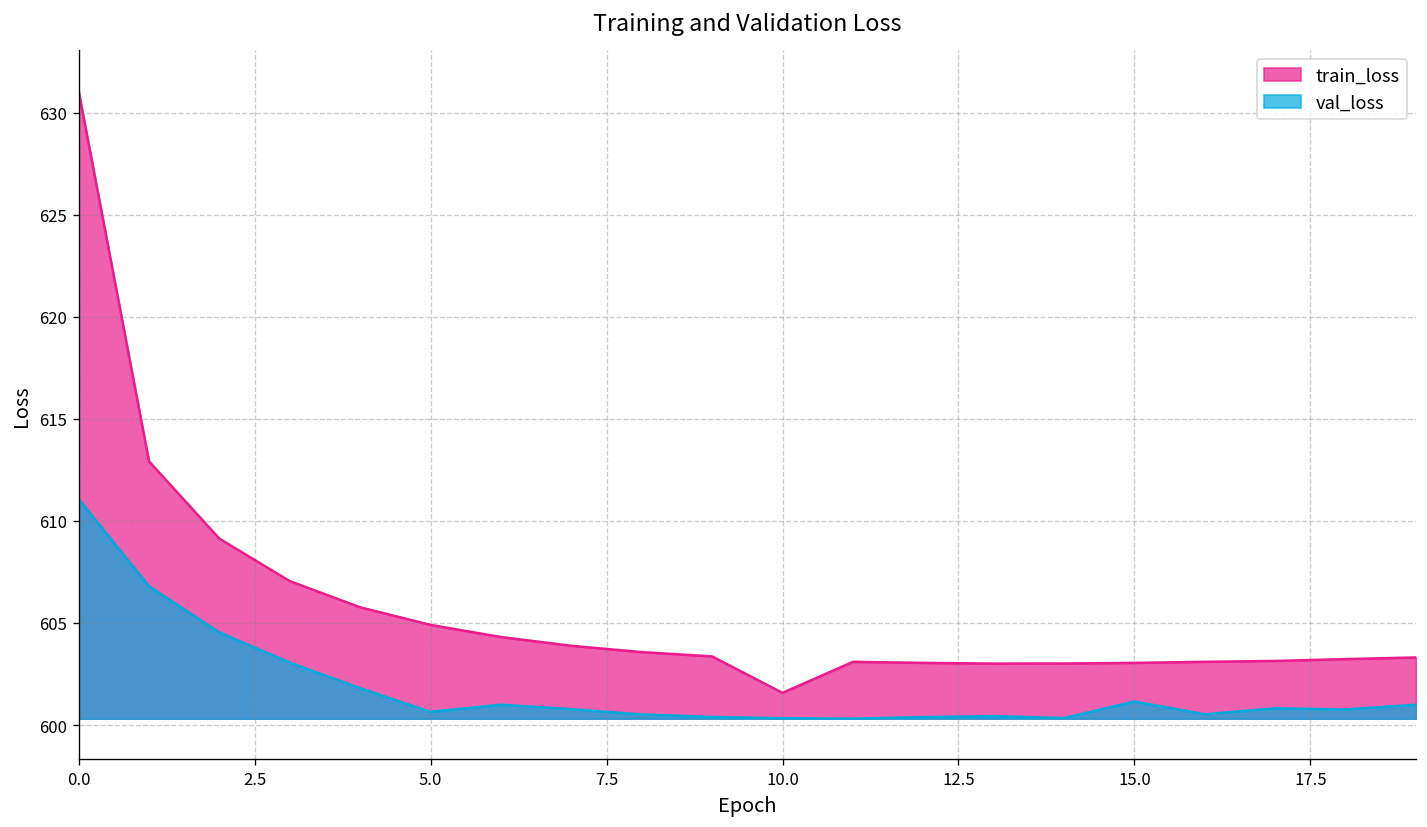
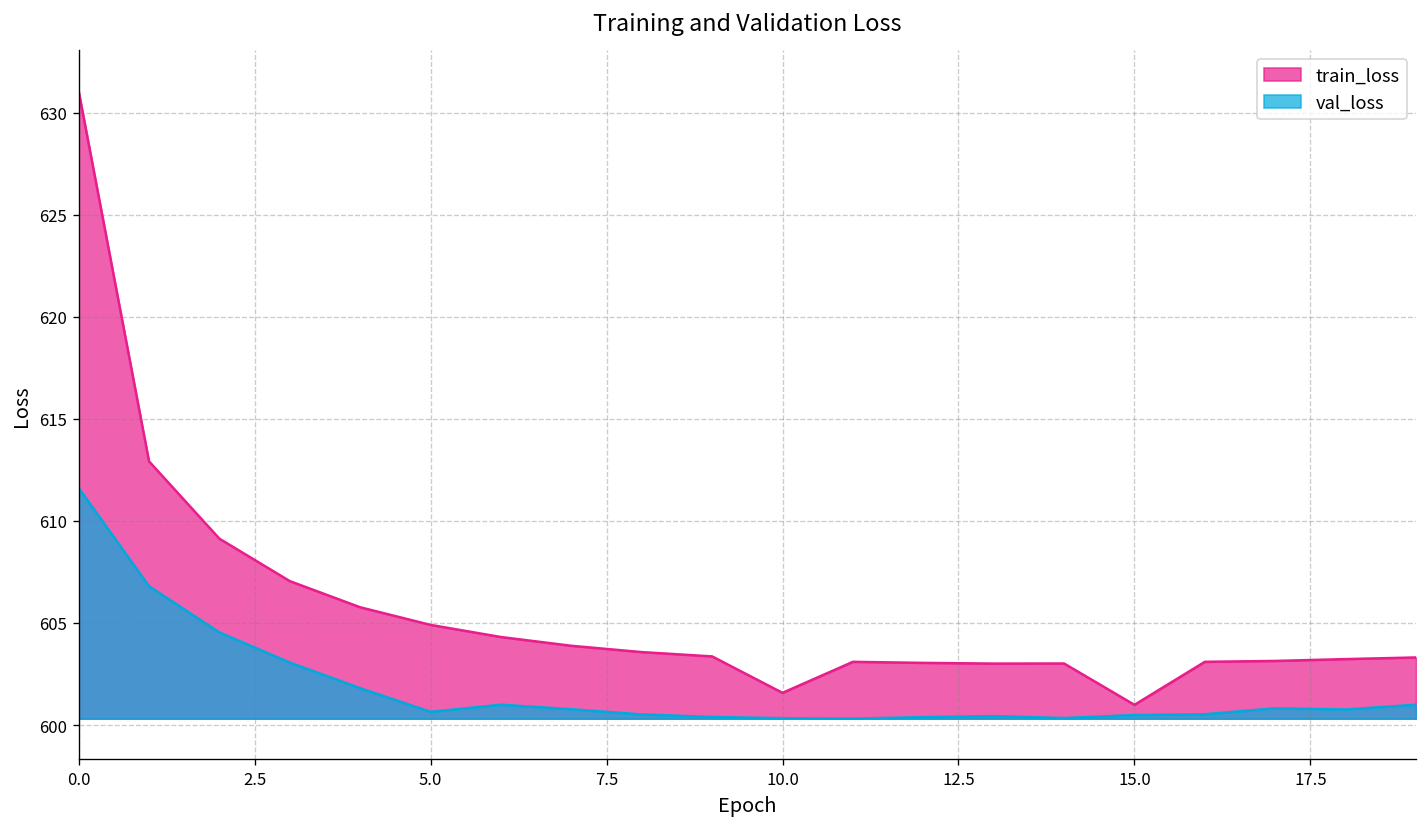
  {
    "train_loss": {
      "0.0": 631.1,
      "5.0": 604.9,
      "10.0": 601.6,
-     "15.0": 603.0
+     "15.0": 601.0
    },
    "val_loss": {
-     "0.0": 611.1,
+     "0.0": 611.6,
      "5.0": 600.6,
      "10.0": 600.3,
-     "15.0": 601.2
+     "15.0": 600.5
    }
  }
